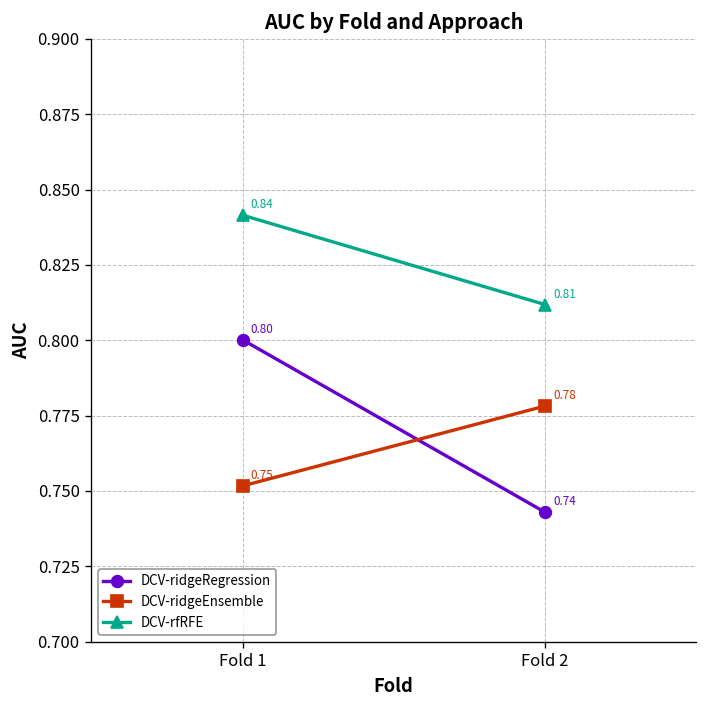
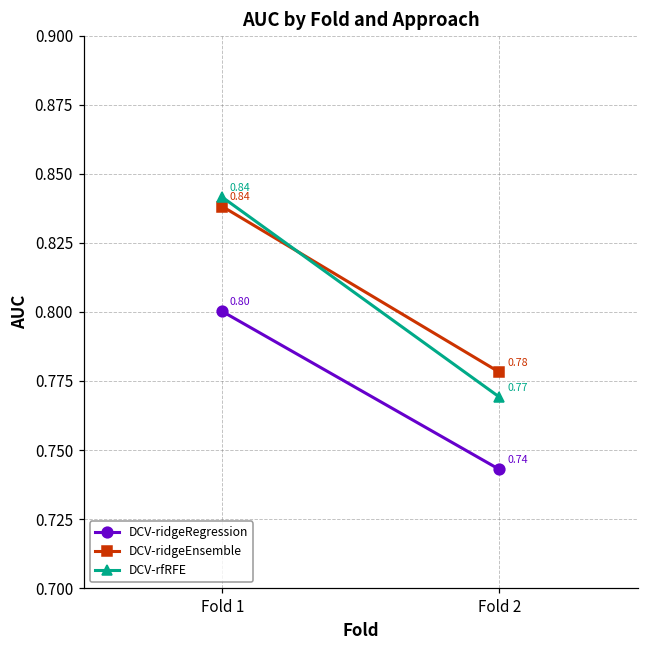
  {
    "DCV-ridgeRegression": {
      "Fold 1": 0.80,
      "Fold 2": 0.74
    },
    "DCV-ridgeEnsemble": {
-     "Fold 1": 0.75,
+     "Fold 1": 0.84,
      "Fold 2": 0.78
    },
    "DCV-rfRFE": {
      "Fold 1": 0.84,
-     "Fold 2": 0.81
+     "Fold 2": 0.77
    }
  }
